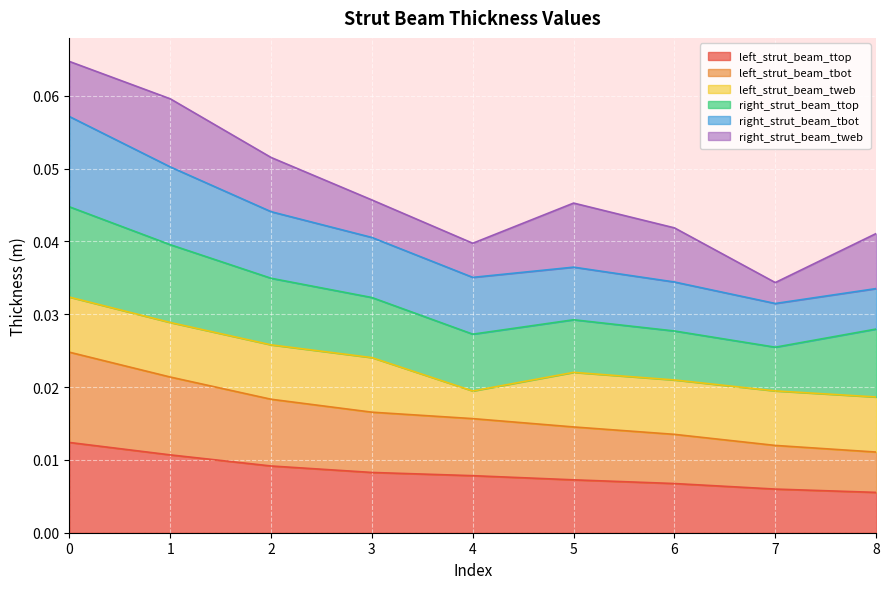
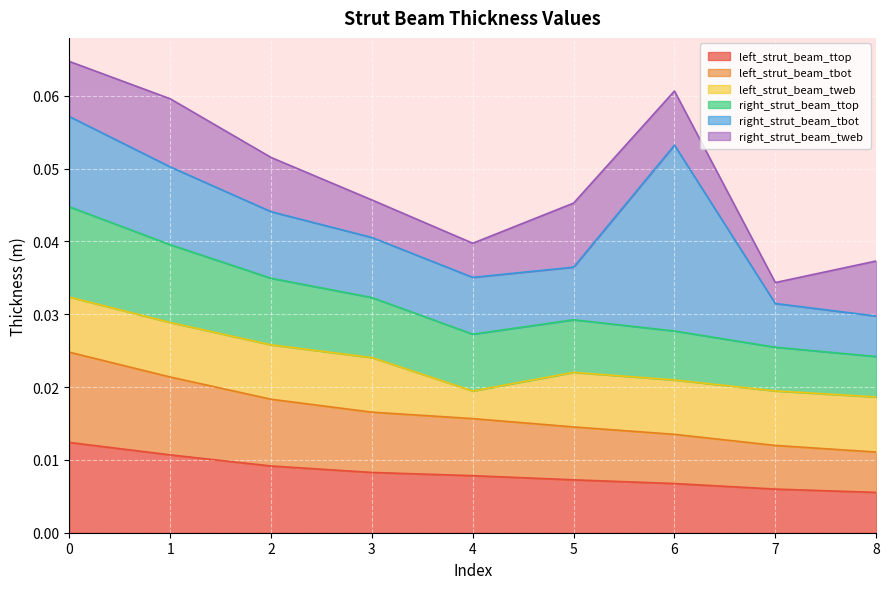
  {
    "left_strut_beam_tweb": {
      "0": 0.008,
      "1": 0.007,
      "2": 0.007,
      "3": 0.007,
      "4": 0.004,
      "5": 0.007,
      "6": 0.007,
      "7": 0.007,
      "8": 0.008
    },
    "right_strut_beam_ttop": {
      "0": 0.012,
      "1": 0.011,
      "2": 0.009,
      "3": 0.008,
      "4": 0.008,
      "5": 0.007,
      "6": 0.007,
      "7": 0.006,
-     "8": 0.009
+     "8": 0.006
    },
    "right_strut_beam_tbot": {
      "0": 0.012,
      "1": 0.011,
      "2": 0.009,
      "3": 0.008,
      "4": 0.008,
      "5": 0.007,
-     "6": 0.007,
+     "6": 0.026,
      "7": 0.006,
      "8": 0.006
    },
    "right_strut_beam_tweb": {
      "0": 0.008,
      "1": 0.009,
      "2": 0.007,
      "3": 0.005,
      "4": 0.005,
      "5": 0.009,
      "6": 0.007,
      "7": 0.003,
      "8": 0.008
    }
  }
